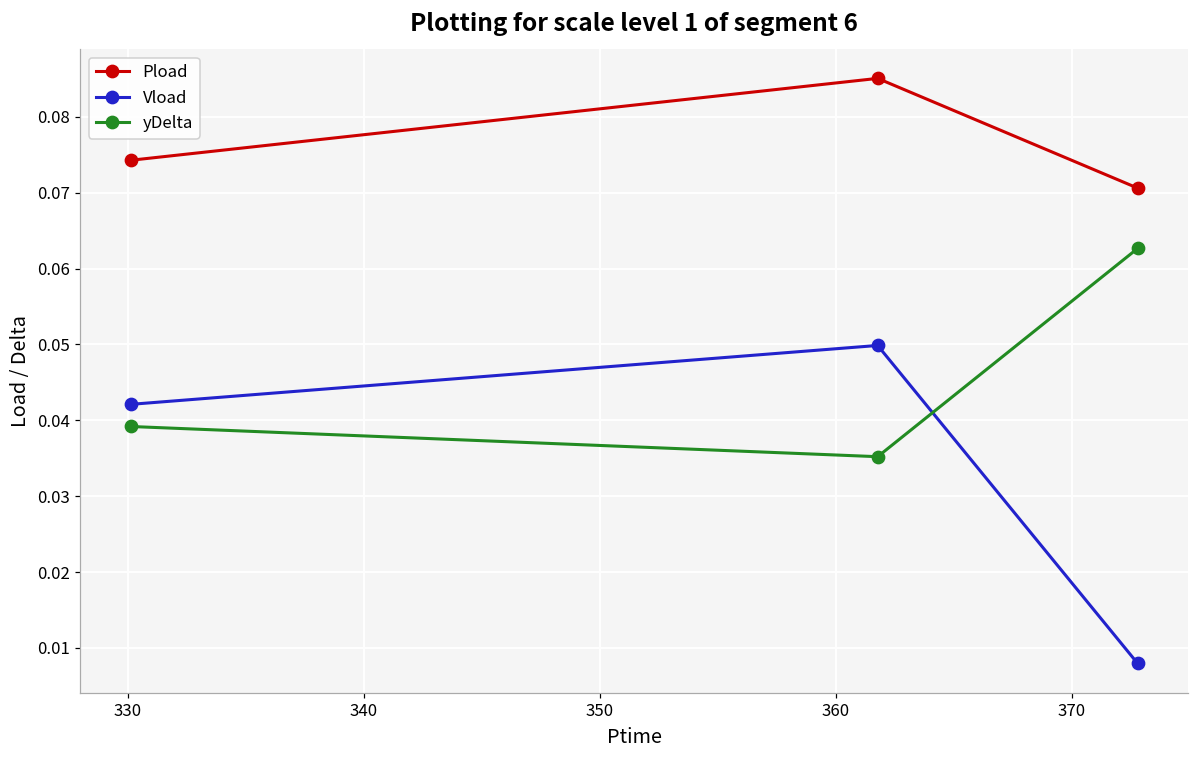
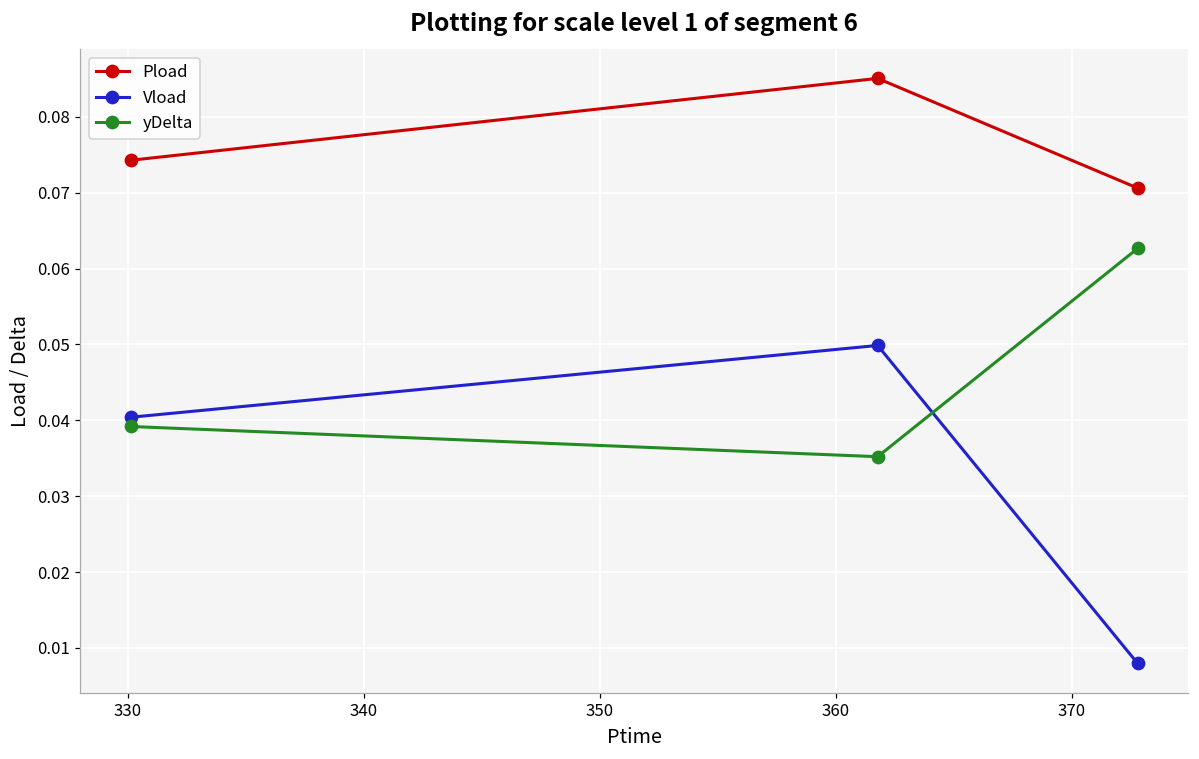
  {
    "Pload": {
      "330": 0.074
    },
    "Vload": {
-     "330": 0.042
+     "330": 0.040
    },
    "yDelta": {
      "330": 0.039
    }
  }
